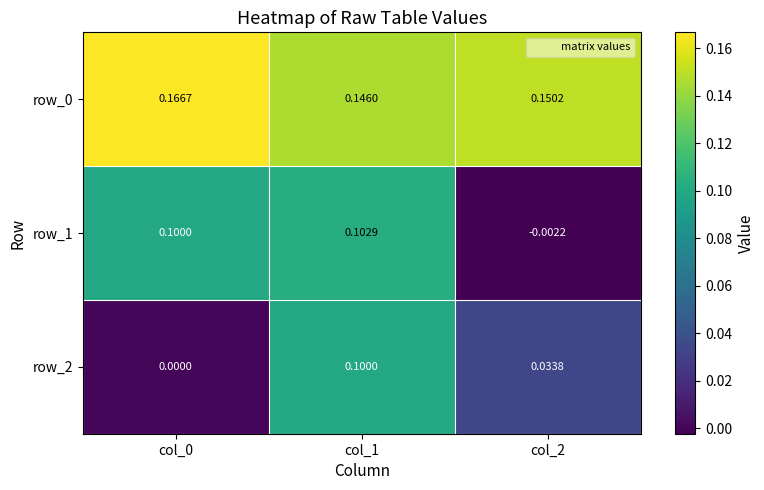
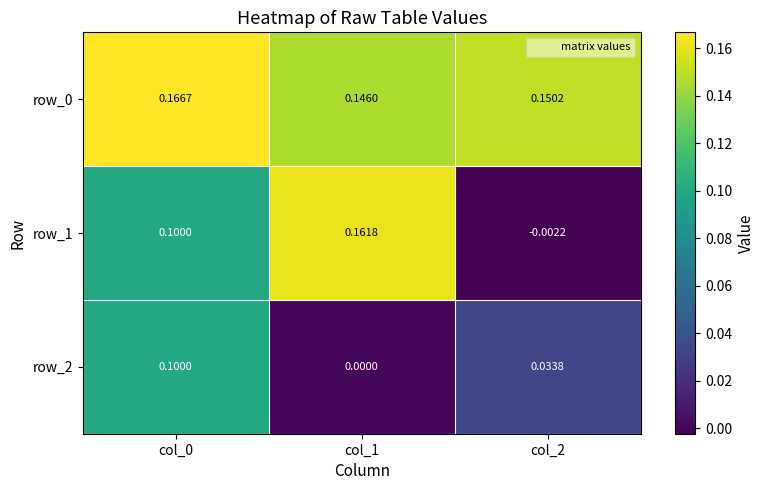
  {
    "row_0": {
      "col_0": 0.1667,
      "col_1": 0.1460,
      "col_2": 0.1502
    },
    "row_1": {
      "col_0": 0.1000,
-     "col_1": 0.1029,
+     "col_1": 0.1618,
      "col_2": -0.0022
    },
    "row_2": {
-     "col_0": 0.0000,
-     "col_1": 0.1000,
+     "col_0": 0.1000,
+     "col_1": 0.0000,
      "col_2": 0.0338
    }
  }
